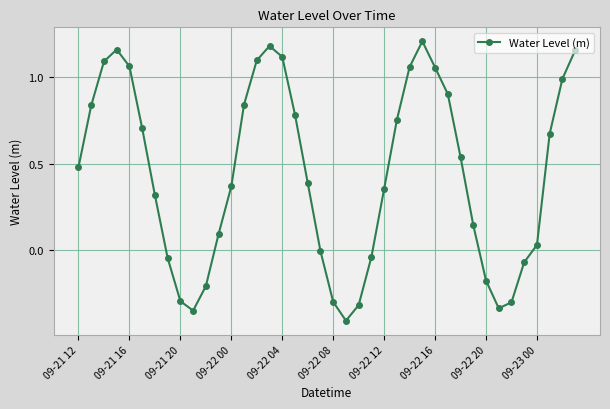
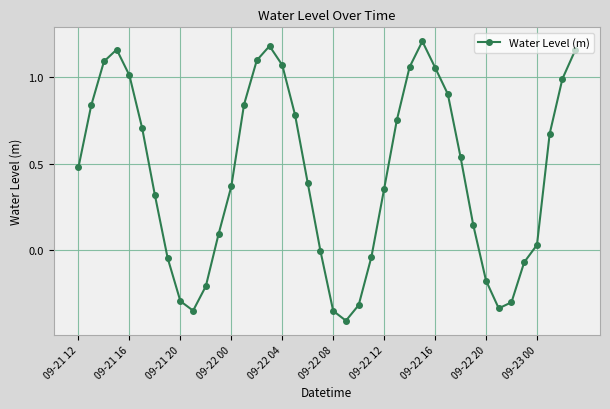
  {
    "09-21 12": 0.48,
-   "09-21 16": 1.06,
+   "09-21 16": 1.01,
    "09-21 20": -0.30,
    "09-22 00": 0.37,
-   "09-22 04": 1.12,
-   "09-22 08": -0.30,
+   "09-22 04": 1.07,
+   "09-22 08": -0.35,
    "09-22 12": 0.35,
    "09-22 16": 1.06,
    "09-22 20": -0.18,
    "09-23 00": 0.03
  }
